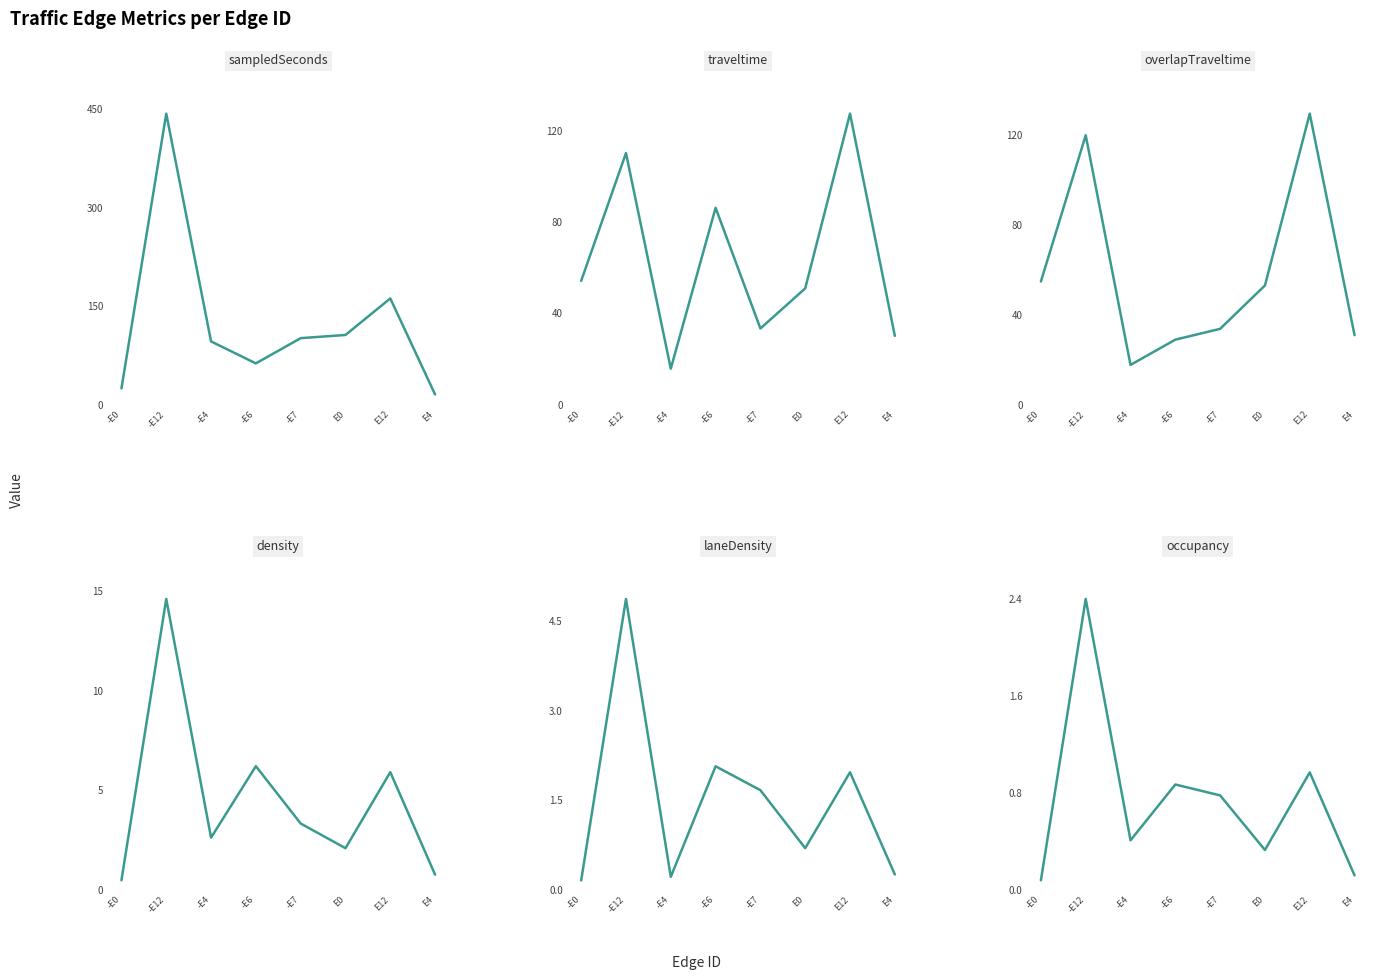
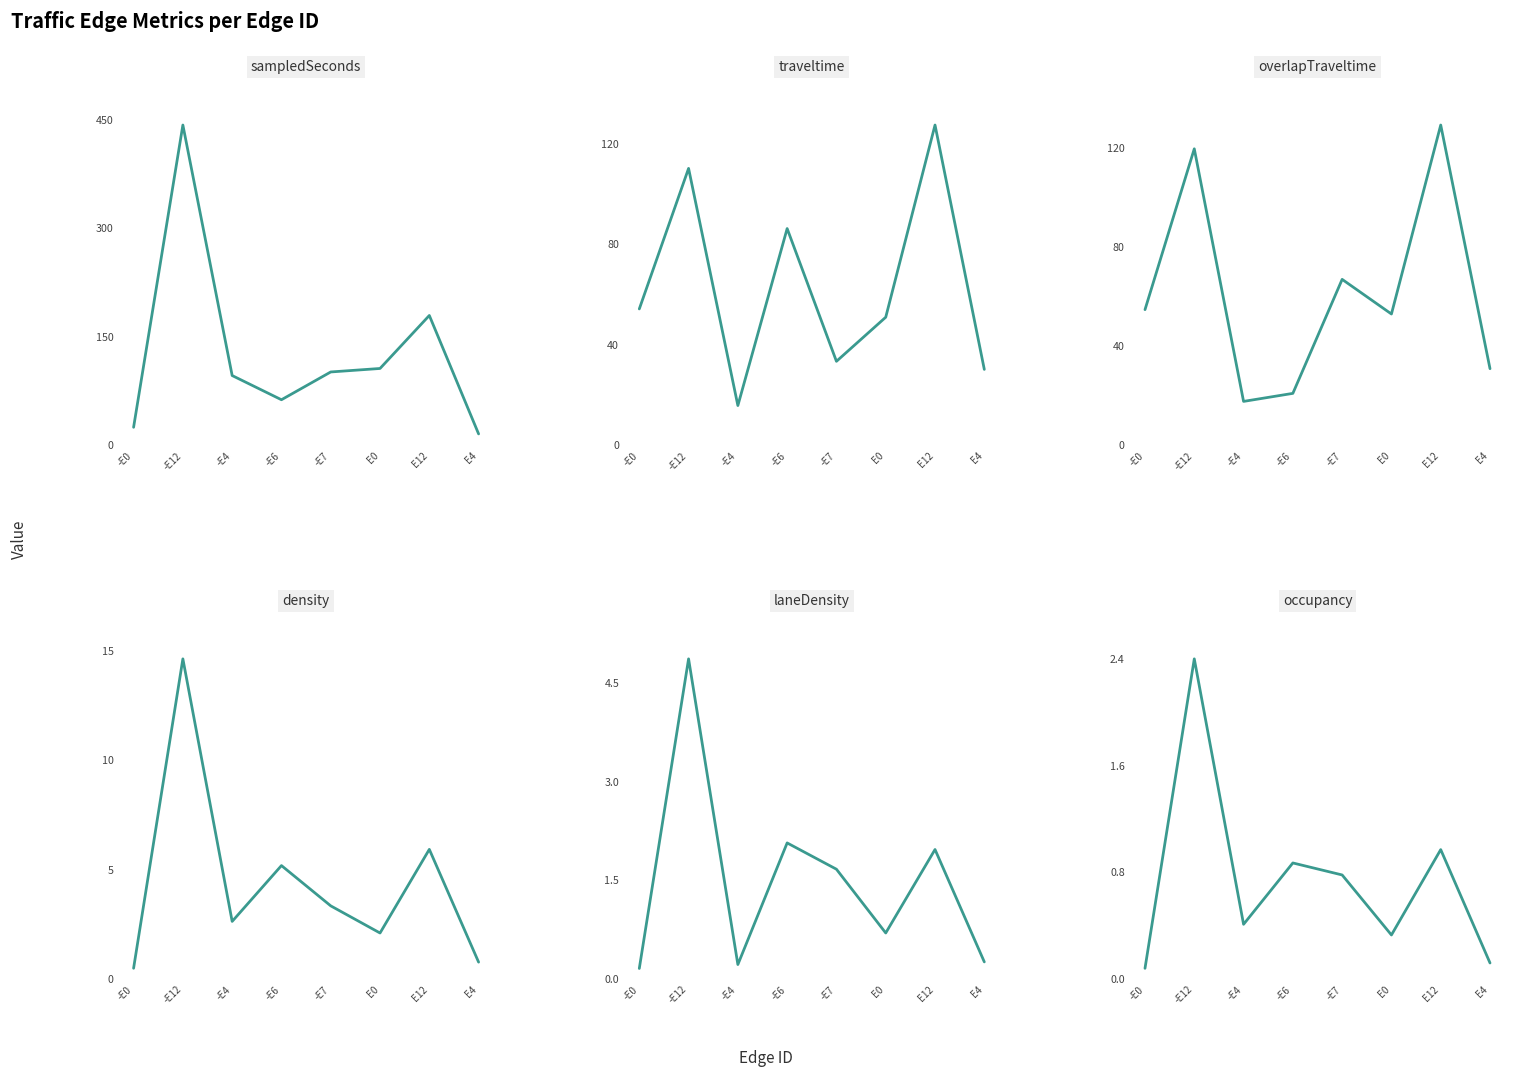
  {
    "sampledSeconds": {
      "-E0": 20,
      "-E12": 440,
      "-E4": 100,
      "-E6": 60,
      "-E7": 100,
      "E0": 110,
-     "E12": 160,
+     "E12": 180,
      "E4": 20
    },
    "traveltime": {
      "-E0": 54,
      "-E12": 110,
      "-E4": 16,
      "-E6": 86,
      "-E7": 33,
      "E0": 51,
      "E12": 128,
      "E4": 30
    },
    "overlapTraveltime": {
      "-E0": 55,
      "-E12": 120,
      "-E4": 18,
-     "-E6": 29,
-     "-E7": 34,
+     "-E6": 21,
+     "-E7": 67,
      "E0": 53,
      "E12": 129,
      "E4": 31
    },
    "density": {
      "-E0": 0.5,
      "-E12": 14.6,
      "-E4": 2.6,
-     "-E6": 6.2,
+     "-E6": 5.2,
      "-E7": 3.3,
      "E0": 2.1,
      "E12": 5.9,
      "E4": 0.8
    },
    "laneDensity": {
      "-E0": 0.2,
      "-E12": 4.9,
      "-E4": 0.2,
      "-E6": 2.1,
      "-E7": 1.7,
      "E0": 0.7,
      "E12": 2.0,
      "E4": 0.3
    },
    "occupancy": {
      "-E0": 0.08,
      "-E12": 2.40,
      "-E4": 0.41,
      "-E6": 0.87,
      "-E7": 0.78,
      "E0": 0.33,
      "E12": 0.97,
      "E4": 0.12
    }
  }
